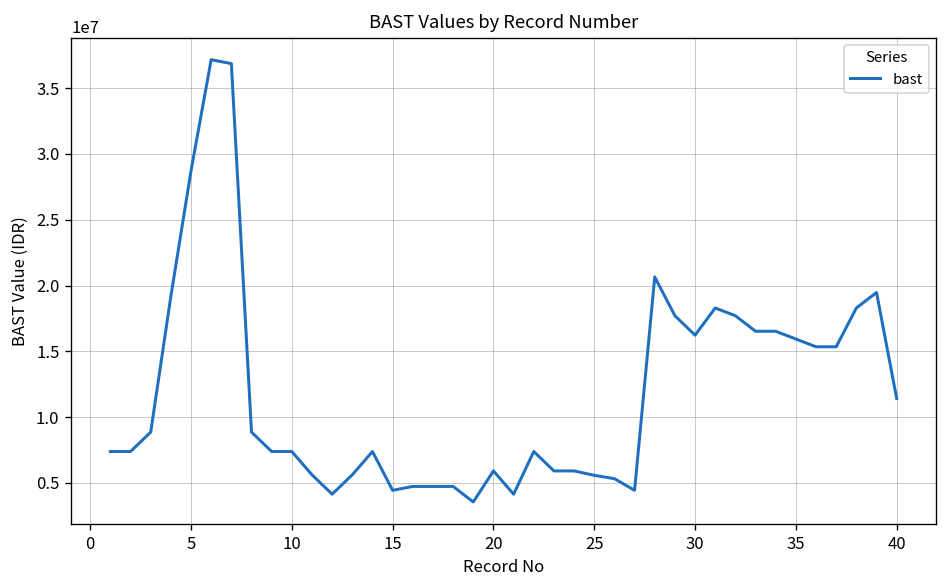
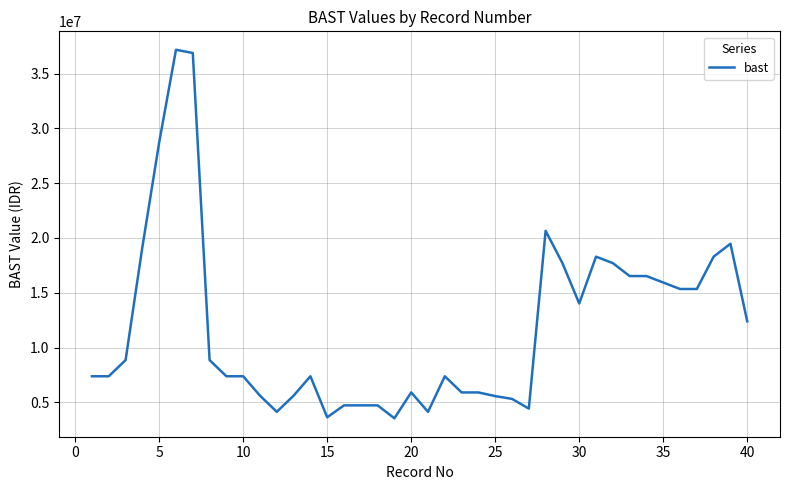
  {
    "5": 28700000,
    "10": 7400000,
-   "15": 4400000,
+   "15": 3600000,
    "20": 5900000,
    "25": 5600000,
-   "30": 16200000,
+   "30": 14000000,
    "35": 15900000,
-   "40": 11400000
+   "40": 12400000
  }
